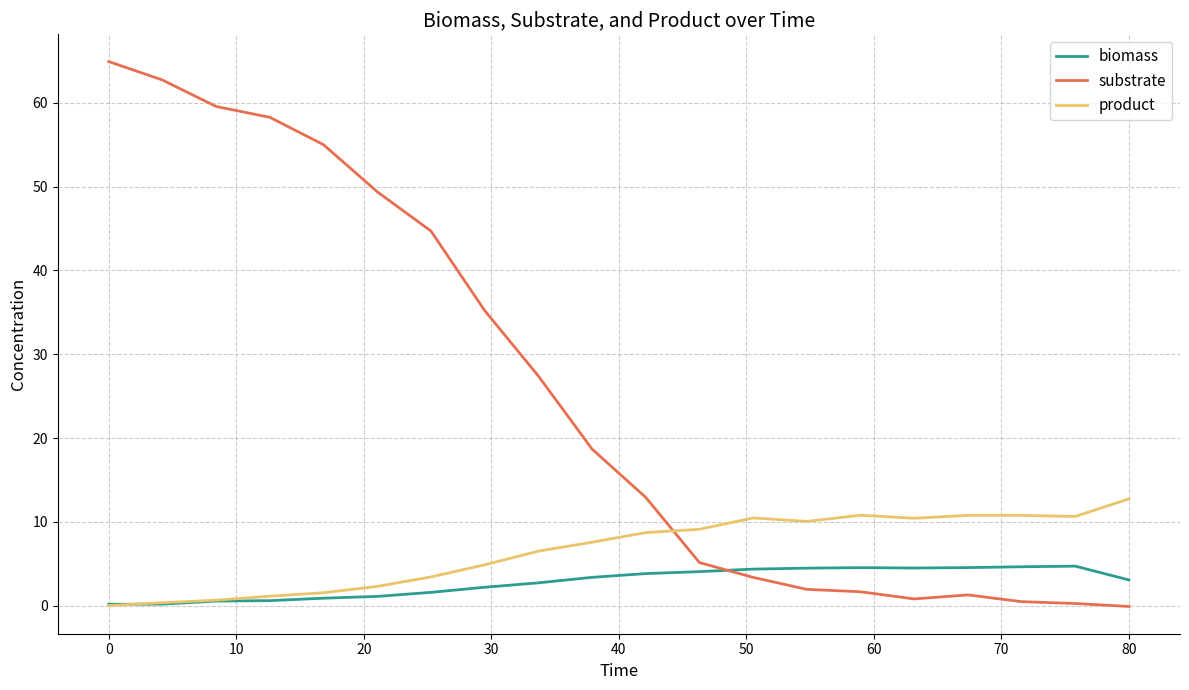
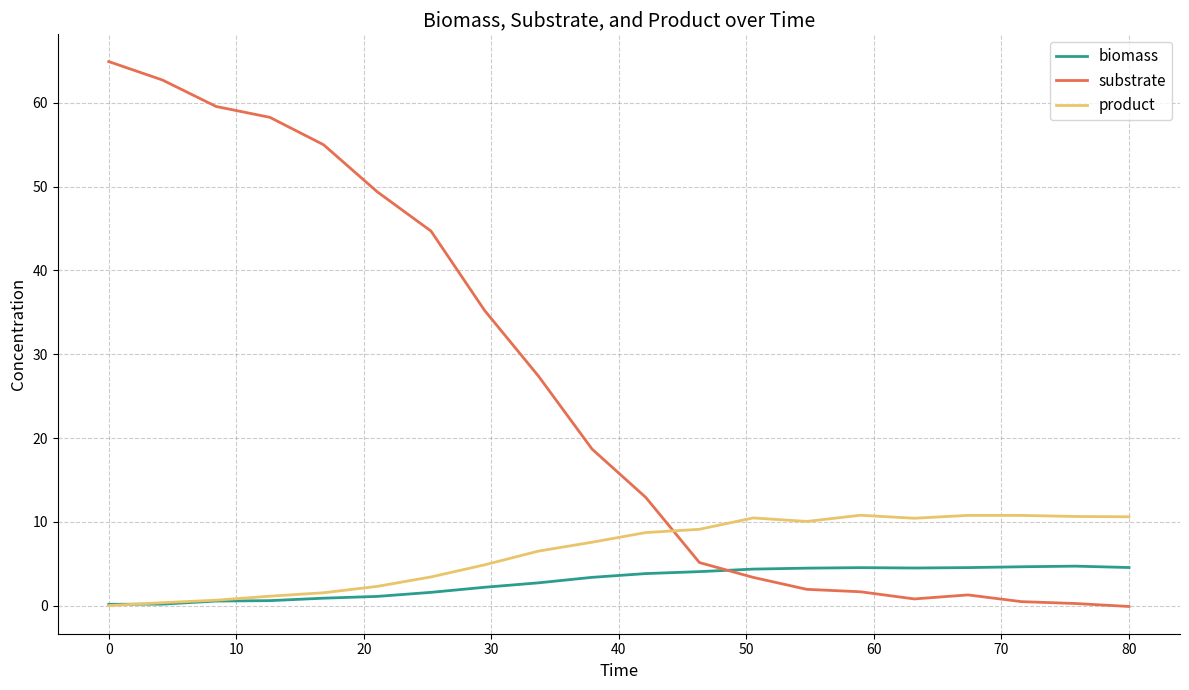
  {
    "biomass": {
-     "80": 3
+     "80": 5
    },
    "substrate": {
      "0": 65,
      "80": 0
    },
    "product": {
-     "80": 13
+     "80": 11
    }
  }
